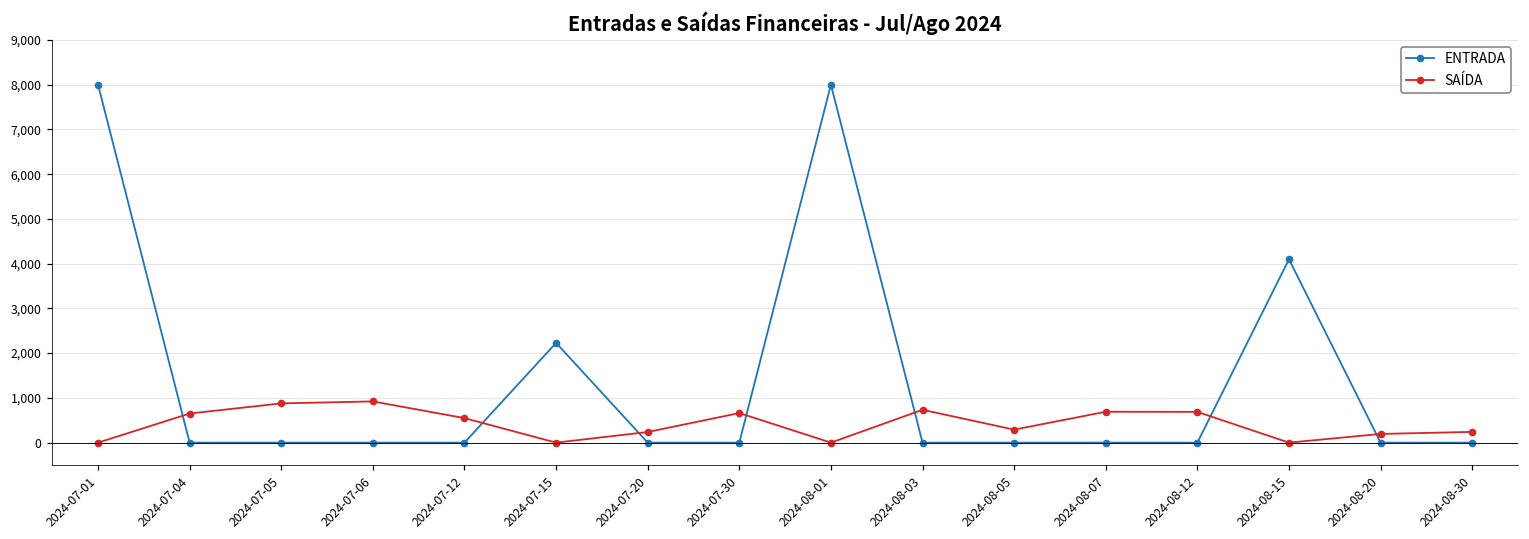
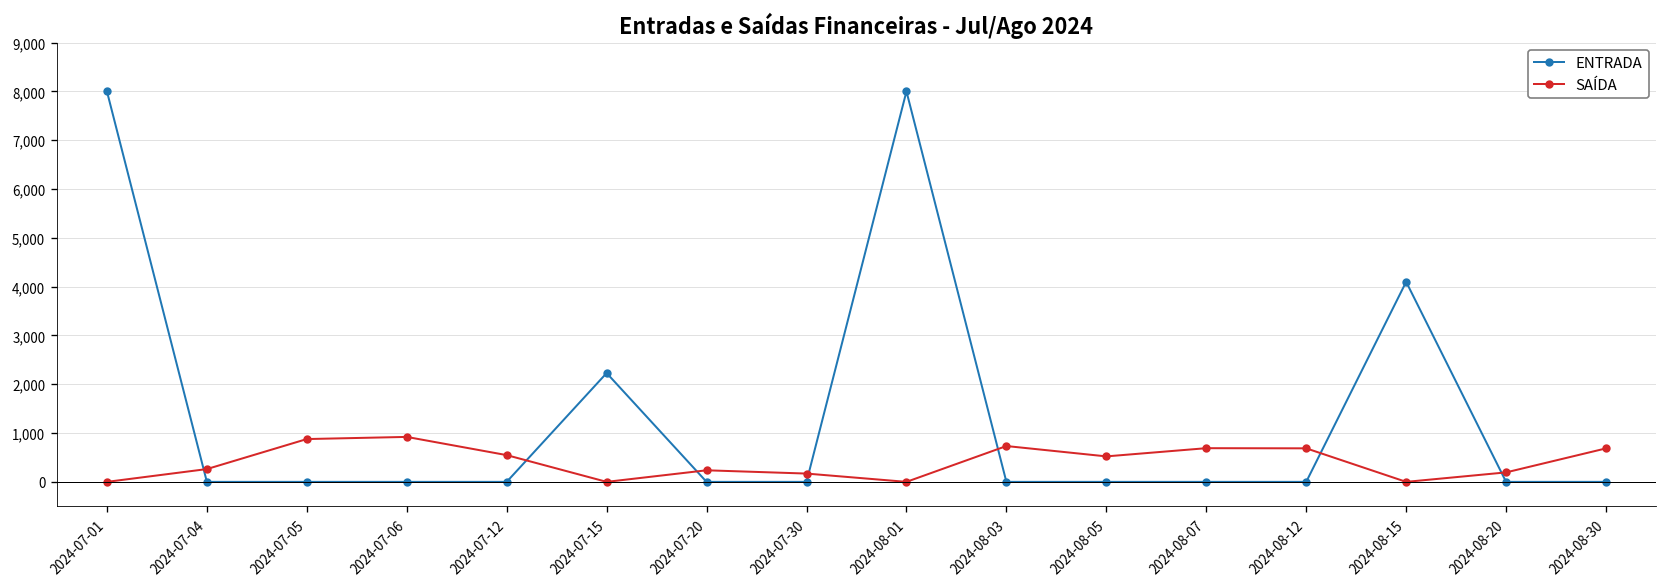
  {
    "ENTRADA": {
      "2024-07-01": "8,000",
      "2024-07-04": "0",
      "2024-07-05": "0",
      "2024-07-06": "0",
      "2024-07-12": "0",
      "2024-07-15": "2,200",
      "2024-07-20": "0",
      "2024-07-30": "0",
      "2024-08-01": "8,000",
      "2024-08-03": "0",
      "2024-08-05": "0",
      "2024-08-07": "0",
      "2024-08-12": "0",
      "2024-08-15": "4,100",
      "2024-08-20": "0",
      "2024-08-30": "0"
    },
    "SAÍDA": {
      "2024-07-01": "0",
-     "2024-07-04": "700",
+     "2024-07-04": "300",
      "2024-07-05": "900",
      "2024-07-06": "900",
      "2024-07-12": "500",
      "2024-07-15": "0",
      "2024-07-20": "200",
-     "2024-07-30": "700",
+     "2024-07-30": "200",
      "2024-08-01": "0",
      "2024-08-03": "700",
-     "2024-08-05": "300",
+     "2024-08-05": "500",
      "2024-08-07": "700",
      "2024-08-12": "700",
      "2024-08-15": "0",
      "2024-08-20": "200",
-     "2024-08-30": "200"
+     "2024-08-30": "700"
    }
  }
